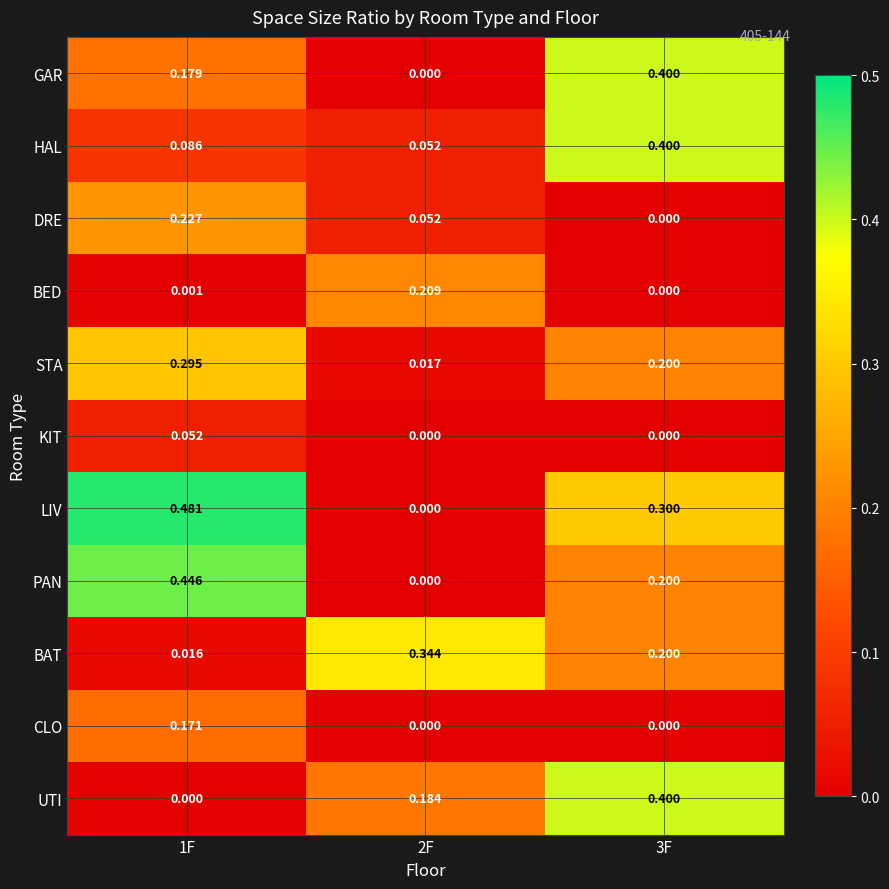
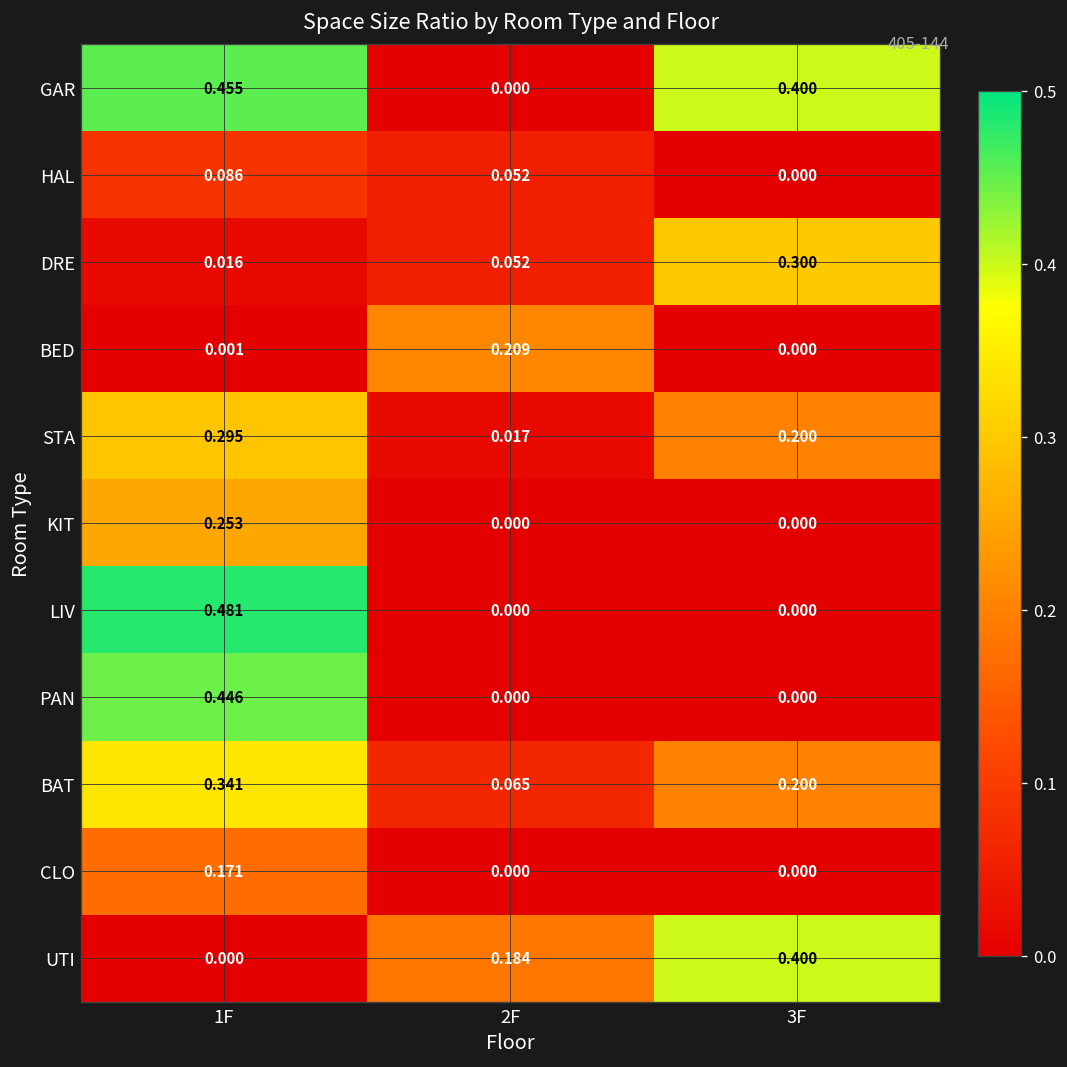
  {
    "GAR": {
-     "1F": 0.179,
+     "1F": 0.455,
      "2F": 0.000,
      "3F": 0.400
    },
    "HAL": {
      "1F": 0.086,
      "2F": 0.052,
-     "3F": 0.400
+     "3F": 0.000
    },
    "DRE": {
-     "1F": 0.227,
+     "1F": 0.016,
      "2F": 0.052,
-     "3F": 0.000
+     "3F": 0.300
    },
    "BED": {
      "1F": 0.001,
      "2F": 0.209,
      "3F": 0.000
    },
    "STA": {
      "1F": 0.295,
      "2F": 0.017,
      "3F": 0.200
    },
    "KIT": {
-     "1F": 0.052,
+     "1F": 0.253,
      "2F": 0.000,
      "3F": 0.000
    },
    "LIV": {
      "1F": 0.481,
      "2F": 0.000,
-     "3F": 0.300
+     "3F": 0.000
    },
    "PAN": {
      "1F": 0.446,
      "2F": 0.000,
-     "3F": 0.200
+     "3F": 0.000
    },
    "BAT": {
-     "1F": 0.016,
-     "2F": 0.344,
+     "1F": 0.341,
+     "2F": 0.065,
      "3F": 0.200
    },
    "CLO": {
      "1F": 0.171,
      "2F": 0.000,
      "3F": 0.000
    },
    "UTI": {
      "1F": 0.000,
      "2F": 0.184,
      "3F": 0.400
    }
  }
